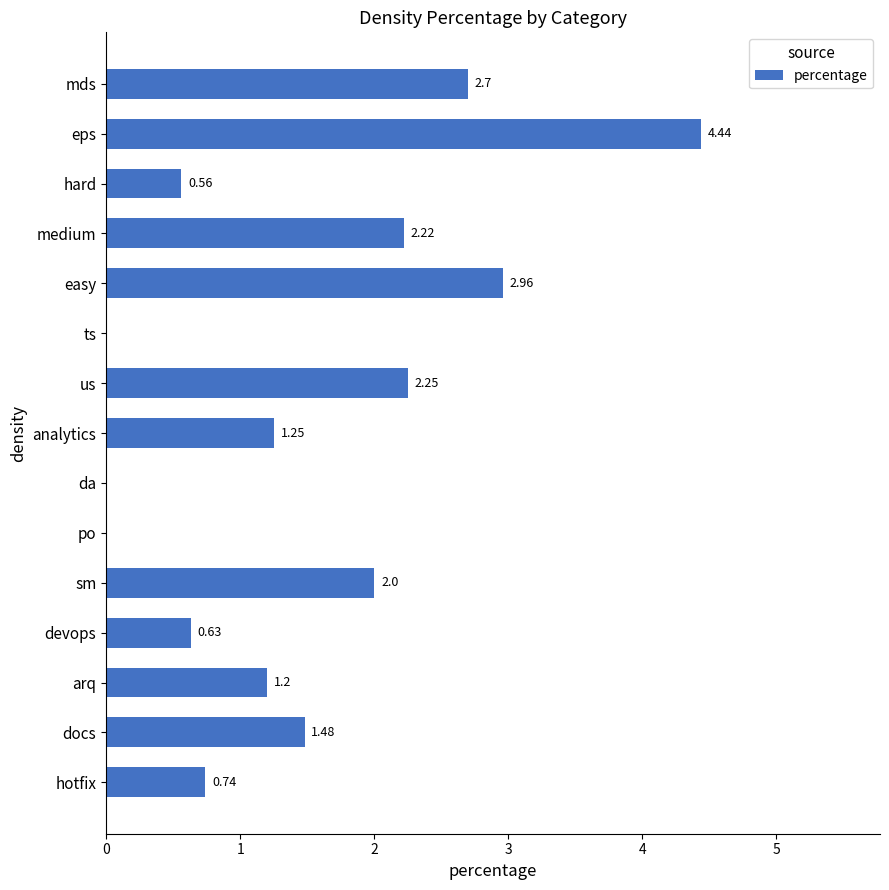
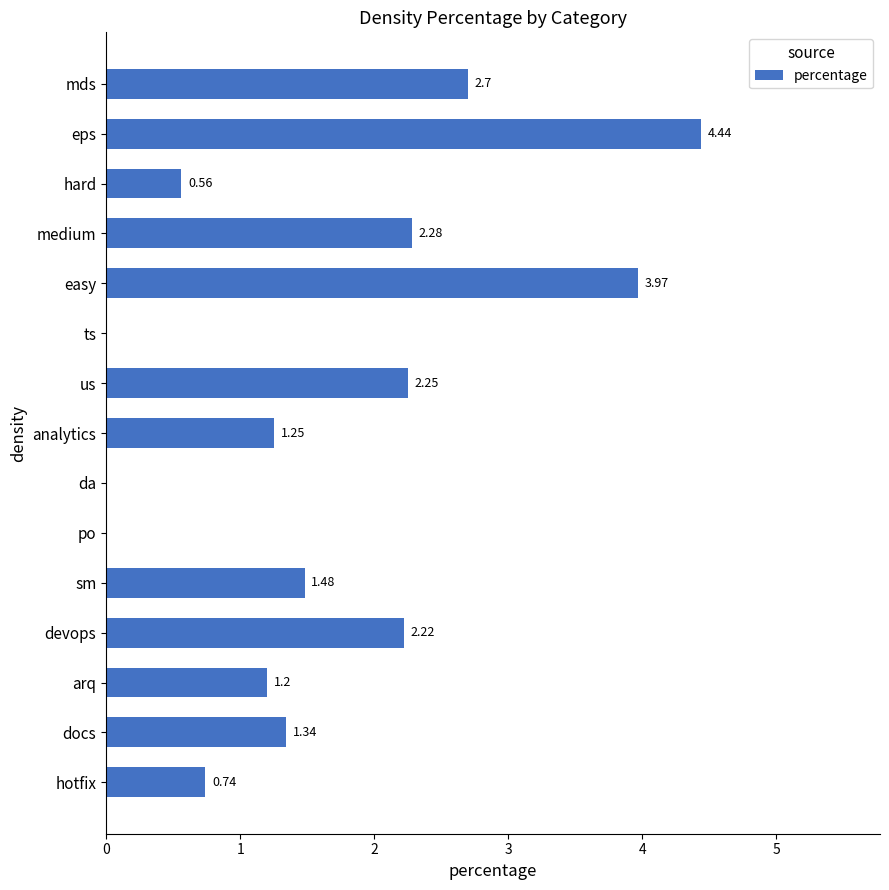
  {
    "mds": 2.7,
    "eps": 4.44,
    "hard": 0.56,
-   "medium": 2.22,
-   "easy": 2.96,
+   "medium": 2.28,
+   "easy": 3.97,
    "us": 2.25,
    "analytics": 1.25,
-   "sm": 2.0,
-   "devops": 0.63,
+   "sm": 1.48,
+   "devops": 2.22,
    "arq": 1.2,
-   "docs": 1.48,
+   "docs": 1.34,
    "hotfix": 0.74
  }
